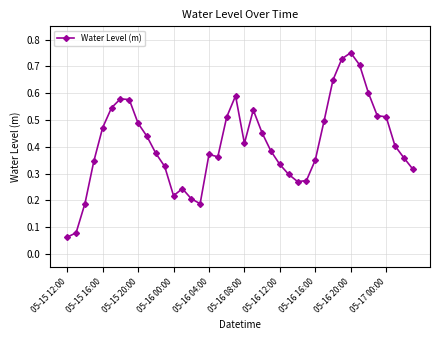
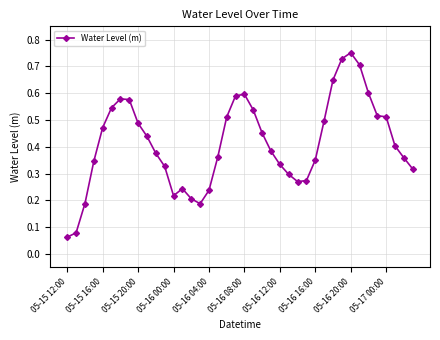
  {
    "05-15 12:00": 0.06,
    "05-15 16:00": 0.47,
    "05-15 20:00": 0.49,
    "05-16 00:00": 0.22,
-   "05-16 04:00": 0.37,
-   "05-16 08:00": 0.41,
+   "05-16 04:00": 0.24,
+   "05-16 08:00": 0.60,
    "05-16 12:00": 0.33,
    "05-16 16:00": 0.35,
    "05-16 20:00": 0.75,
    "05-17 00:00": 0.51
  }
